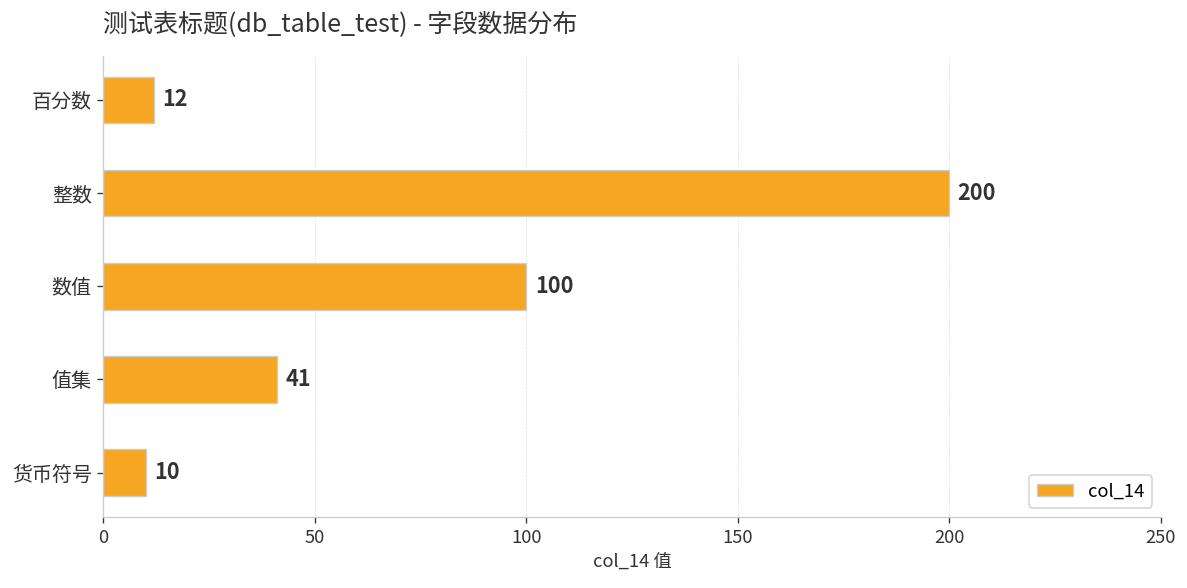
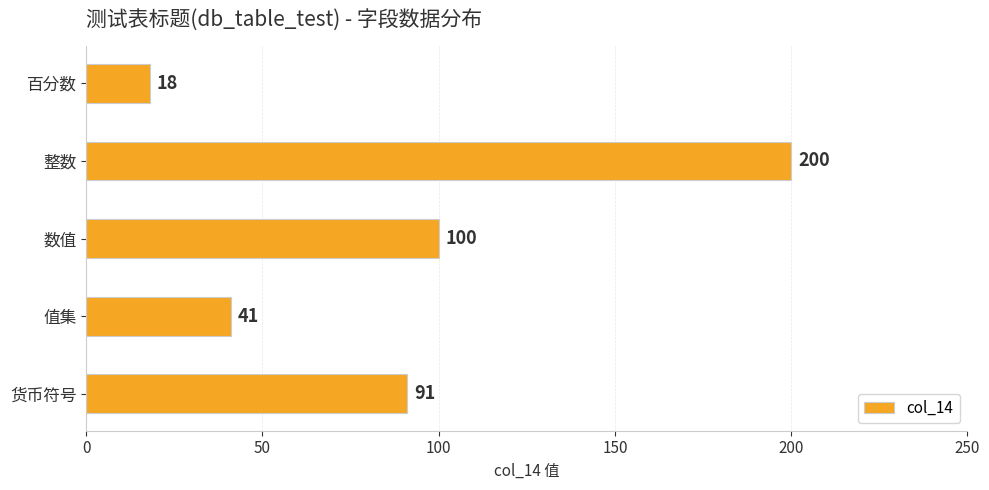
  {
-   "百分数": 12,
+   "百分数": 18,
    "整数": 200,
    "数值": 100,
    "值集": 41,
-   "货币符号": 10
+   "货币符号": 91
  }
